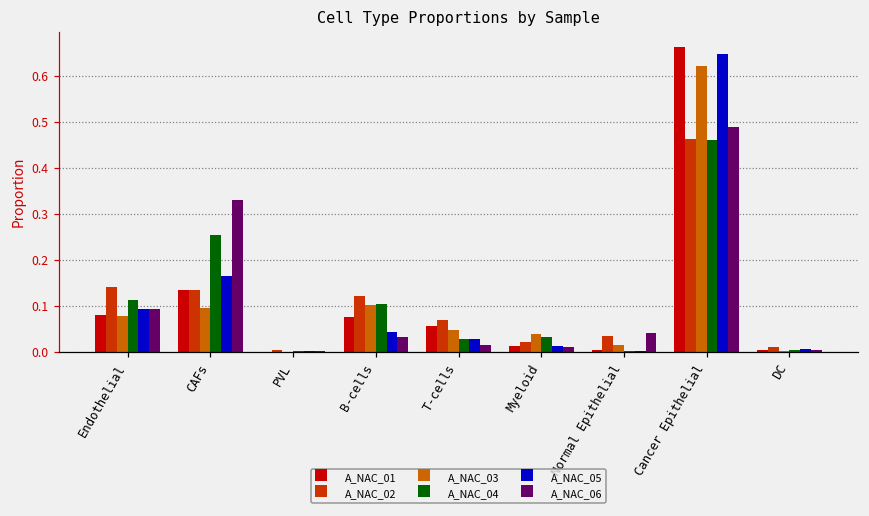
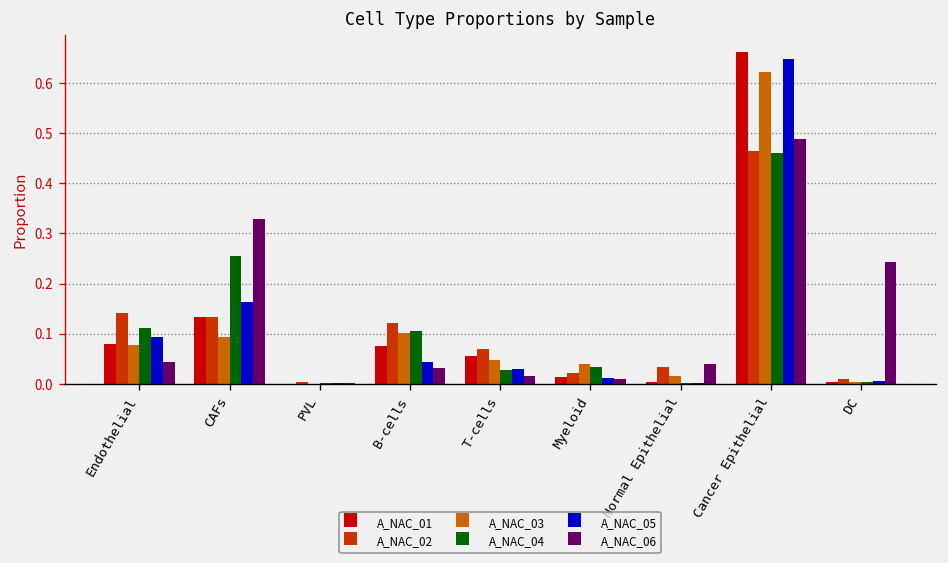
  {
    "A_NAC_04": {
      "Endothelial": 0.11,
      "CAFs": 0.25,
      "B-cells": 0.10,
      "T-cells": 0.03,
      "Myeloid": 0.03,
      "Cancer Epithelial": 0.46
    },
    "A_NAC_05": {
      "Endothelial": 0.09,
      "CAFs": 0.16,
      "B-cells": 0.04,
      "T-cells": 0.03,
      "Myeloid": 0.01,
      "Cancer Epithelial": 0.65
    },
    "A_NAC_06": {
-     "Endothelial": 0.09,
+     "Endothelial": 0.04,
      "CAFs": 0.33,
      "B-cells": 0.03,
      "T-cells": 0.02,
      "Myeloid": 0.01,
      "Normal Epithelial": 0.04,
      "Cancer Epithelial": 0.49,
-     "DC": 0.00
+     "DC": 0.24
    }
  }
